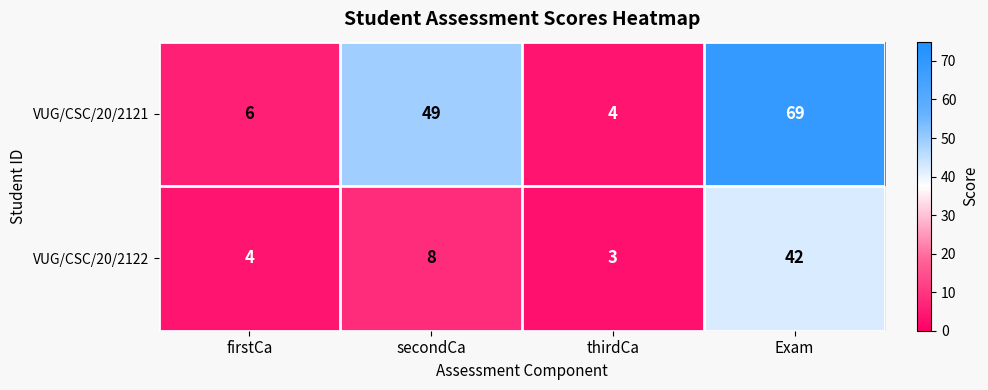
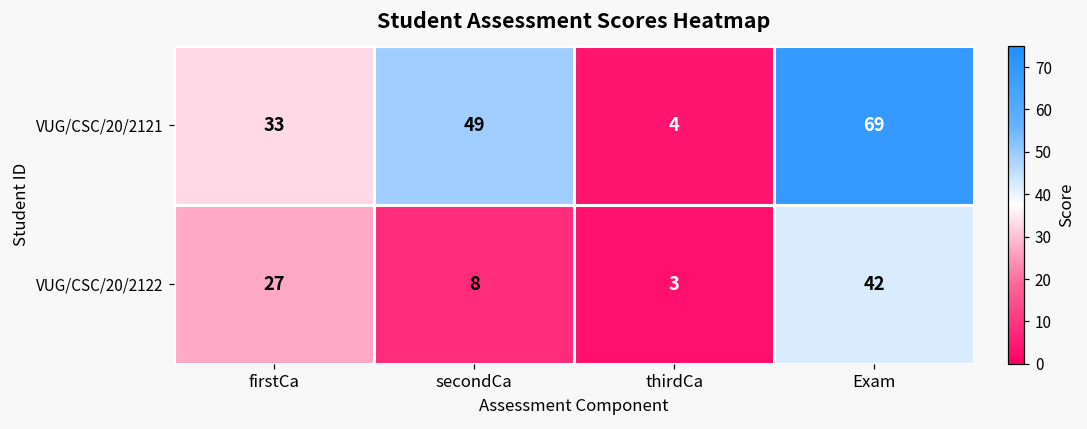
  {
    "VUG/CSC/20/2121": {
-     "firstCa": 6,
+     "firstCa": 33,
      "secondCa": 49,
      "thirdCa": 4,
      "Exam": 69
    },
    "VUG/CSC/20/2122": {
-     "firstCa": 4,
+     "firstCa": 27,
      "secondCa": 8,
      "thirdCa": 3,
      "Exam": 42
    }
  }
